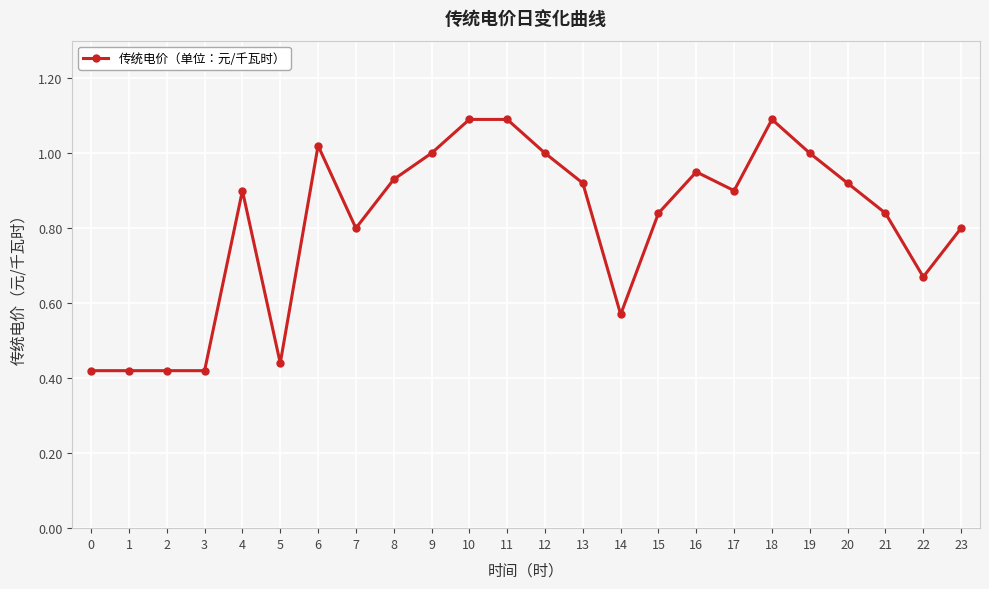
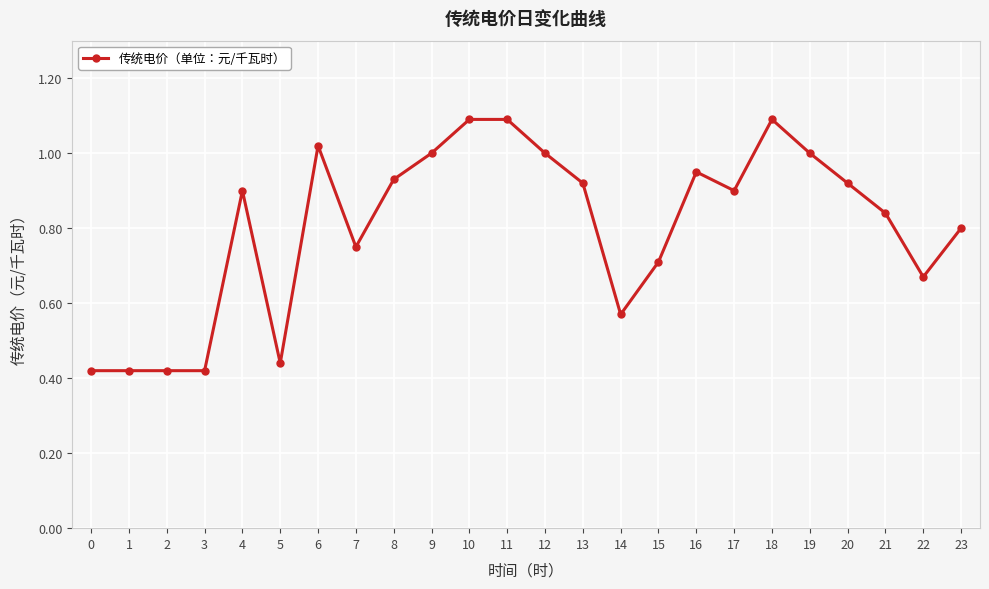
  {
    "0": 0.42,
    "1": 0.42,
    "2": 0.42,
    "3": 0.42,
    "4": 0.90,
    "5": 0.44,
    "6": 1.02,
-   "7": 0.80,
+   "7": 0.75,
    "8": 0.93,
    "9": 1.00,
    "10": 1.09,
    "11": 1.09,
    "12": 1.00,
    "13": 0.92,
    "14": 0.57,
-   "15": 0.84,
+   "15": 0.71,
    "16": 0.95,
    "17": 0.90,
    "18": 1.09,
    "19": 1.00,
    "20": 0.92,
    "21": 0.84,
    "22": 0.67,
    "23": 0.80
  }
